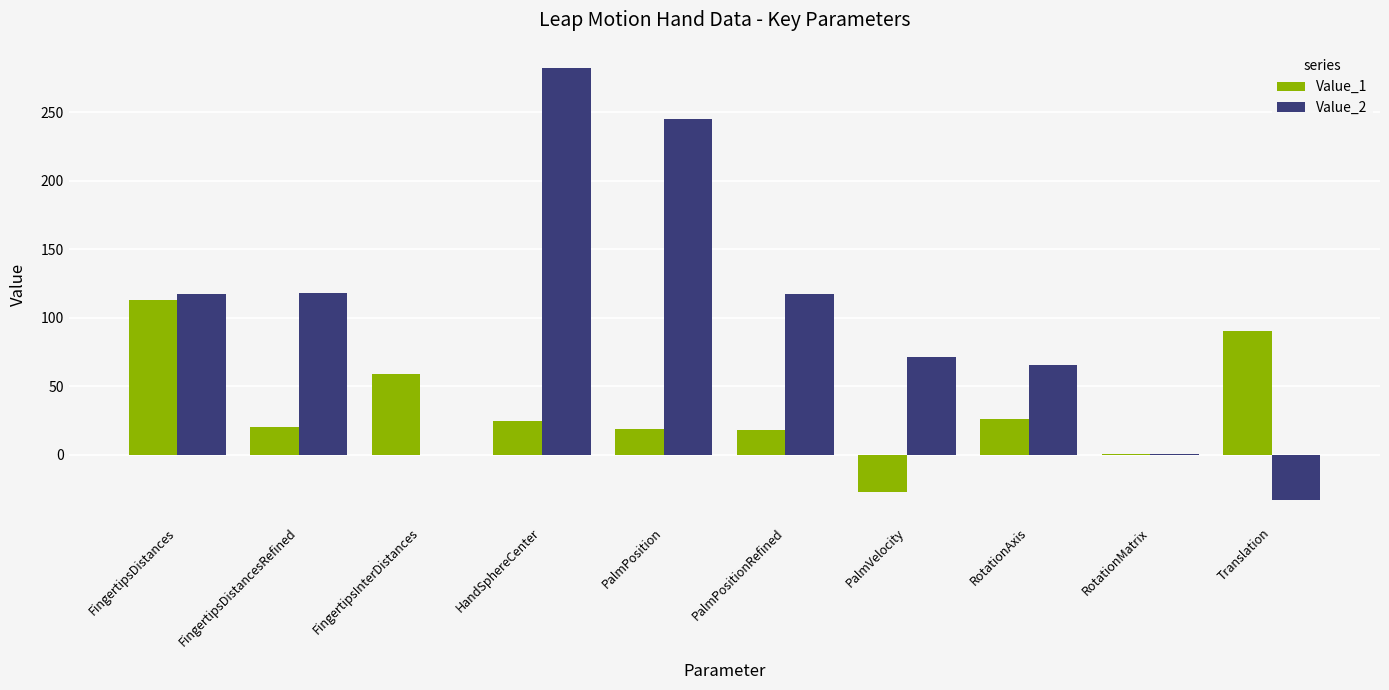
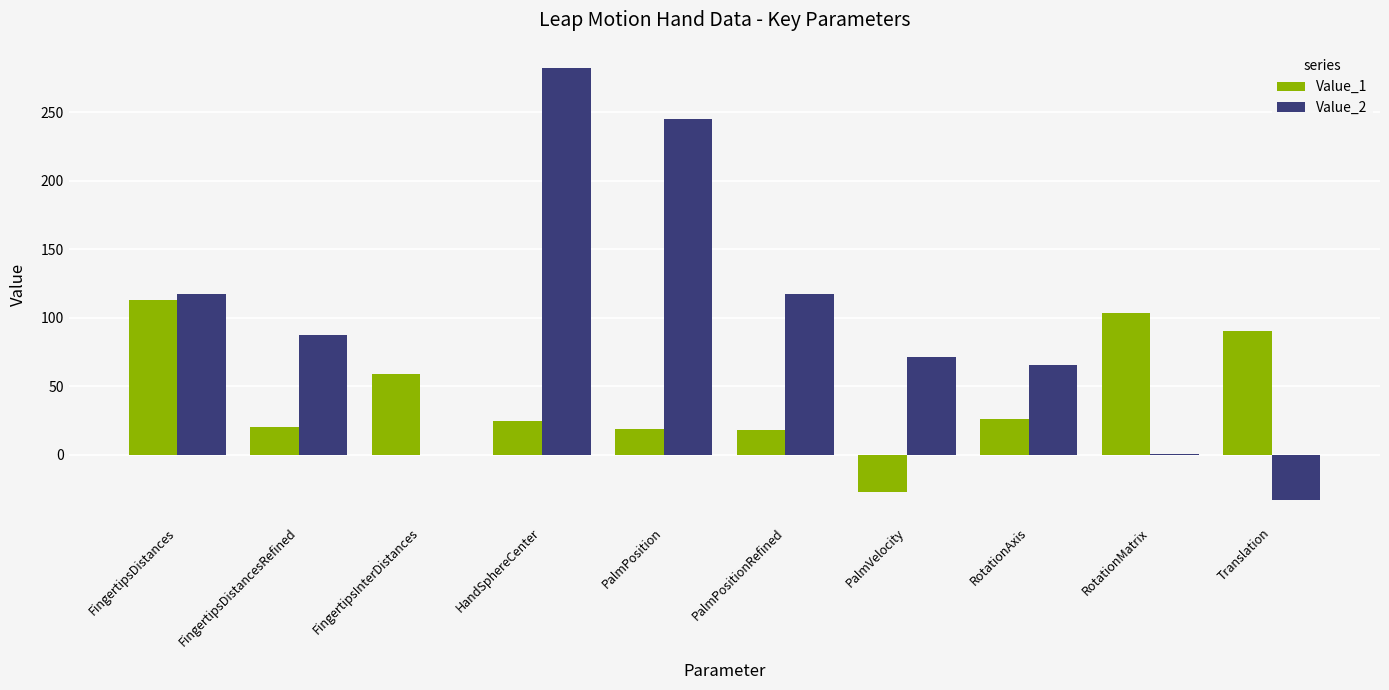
  {
    "Value_1": {
      "FingertipsDistances": 113,
      "FingertipsDistancesRefined": 20,
      "FingertipsInterDistances": 59,
      "HandSphereCenter": 25,
      "PalmPosition": 19,
      "PalmPositionRefined": 18,
      "PalmVelocity": -27,
      "RotationAxis": 26,
-     "RotationMatrix": 1,
+     "RotationMatrix": 103,
      "Translation": 90
    },
    "Value_2": {
      "FingertipsDistances": 117,
-     "FingertipsDistancesRefined": 118,
+     "FingertipsDistancesRefined": 88,
      "FingertipsInterDistances": 0,
      "HandSphereCenter": 282,
      "PalmPosition": 245,
      "PalmPositionRefined": 117,
      "PalmVelocity": 71,
      "RotationAxis": 66,
      "Translation": -33
    }
  }
